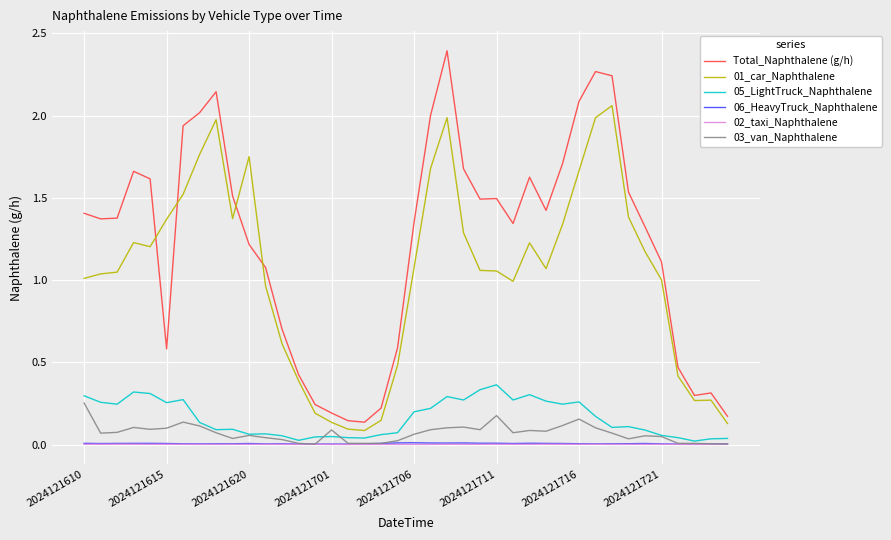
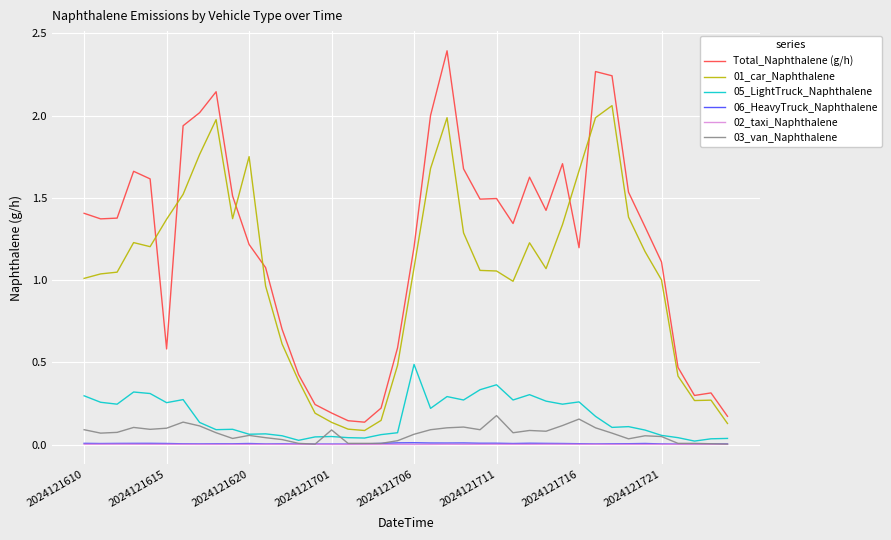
  {
    "Total_Naphthalene (g/h)": {
      "2024121610": 1.41,
      "2024121615": 0.58,
      "2024121620": 1.22,
      "2024121701": 0.19,
-     "2024121706": 1.35,
+     "2024121706": 1.20,
      "2024121711": 1.50,
-     "2024121716": 2.09,
+     "2024121716": 1.20,
      "2024121721": 1.11
    },
    "01_car_Naphthalene": {
      "2024121610": 1.01,
      "2024121615": 1.37,
      "2024121620": 1.75,
      "2024121701": 0.13,
      "2024121706": 1.08,
      "2024121711": 1.06,
      "2024121716": 1.66,
      "2024121721": 1.00
    },
    "05_LightTruck_Naphthalene": {
      "2024121610": 0.30,
      "2024121615": 0.25,
      "2024121701": 0.05,
-     "2024121706": 0.20,
+     "2024121706": 0.49,
      "2024121711": 0.36,
      "2024121716": 0.26
    },
    "03_van_Naphthalene": {
-     "2024121610": 0.25,
+     "2024121610": 0.09,
      "2024121615": 0.10,
      "2024121701": 0.09,
      "2024121706": 0.06,
      "2024121711": 0.18,
      "2024121716": 0.15
    }
  }
